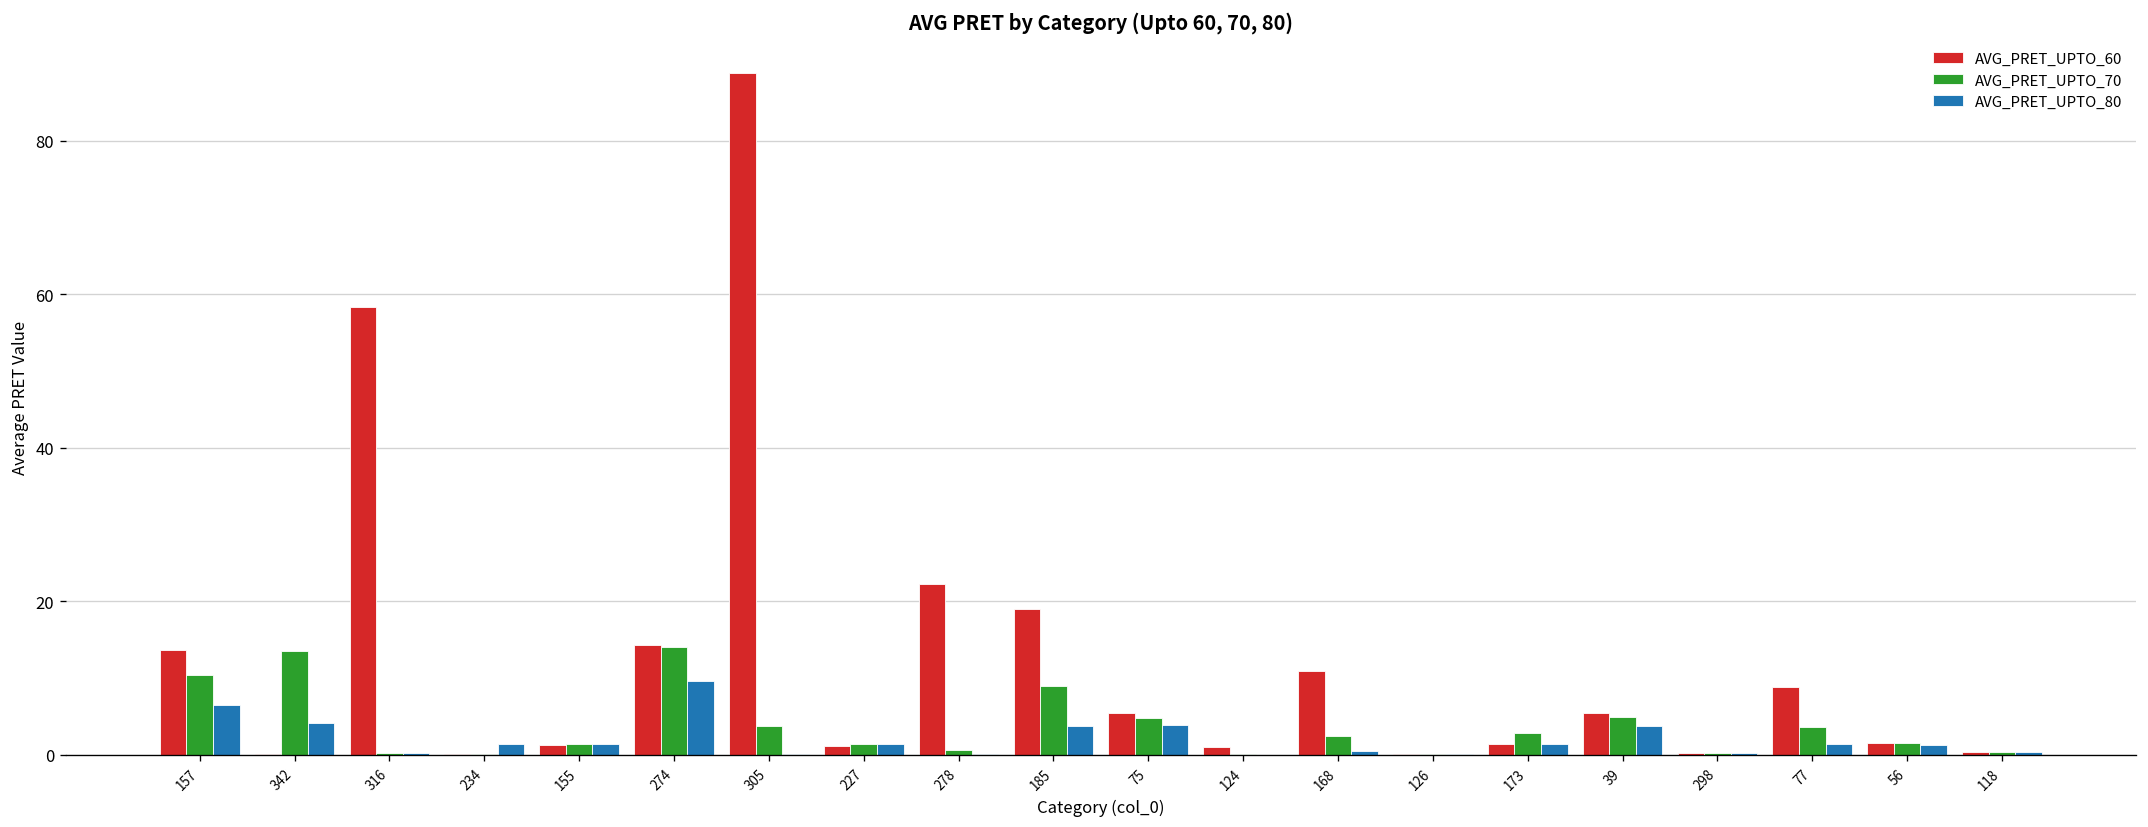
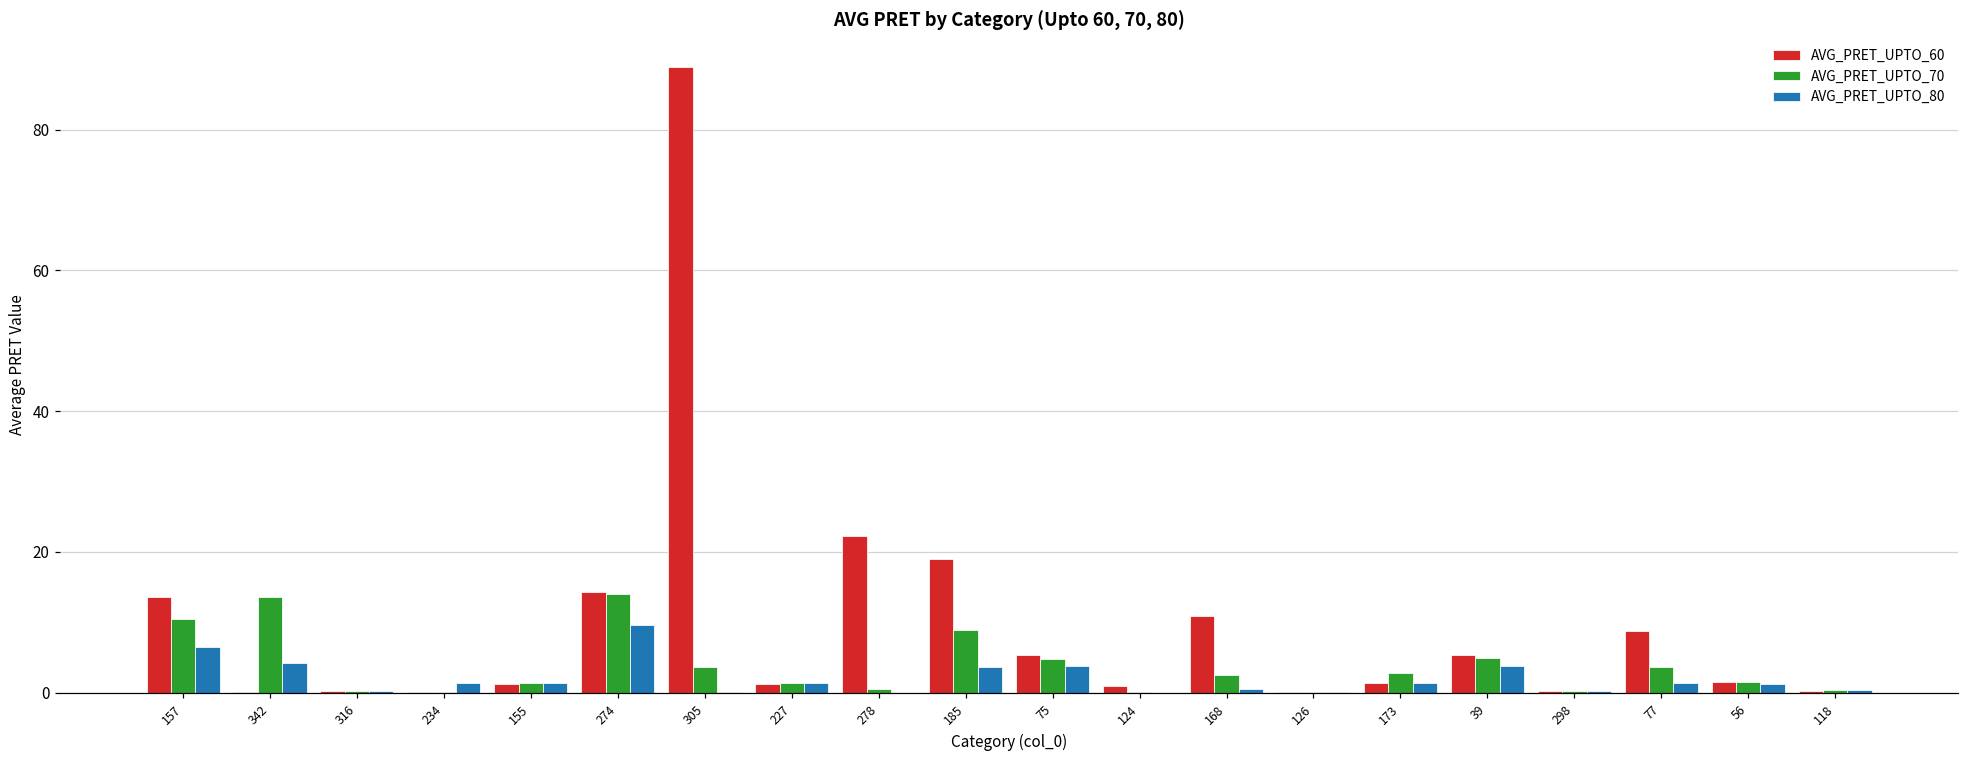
  {
    "AVG_PRET_UPTO_60": {
      "157": 14,
-     "316": 58,
+     "316": 0,
      "155": 1,
      "274": 14,
      "305": 89,
      "227": 1,
      "278": 22,
      "185": 19,
      "75": 5,
      "124": 1,
      "168": 11,
      "173": 1,
      "39": 5,
      "77": 9,
      "56": 1
    },
    "AVG_PRET_UPTO_70": {
      "157": 10,
      "342": 14,
      "155": 1,
      "274": 14,
      "305": 4,
      "227": 1,
      "278": 1,
      "185": 9,
      "75": 5,
      "168": 2,
      "173": 3,
      "39": 5,
      "77": 4,
      "56": 2
    },
    "AVG_PRET_UPTO_80": {
      "157": 7,
      "342": 4,
      "234": 1,
      "155": 1,
      "274": 10,
      "227": 1,
      "185": 4,
      "75": 4,
      "168": 1,
      "173": 1,
      "39": 4,
      "77": 1,
      "56": 1
    }
  }
